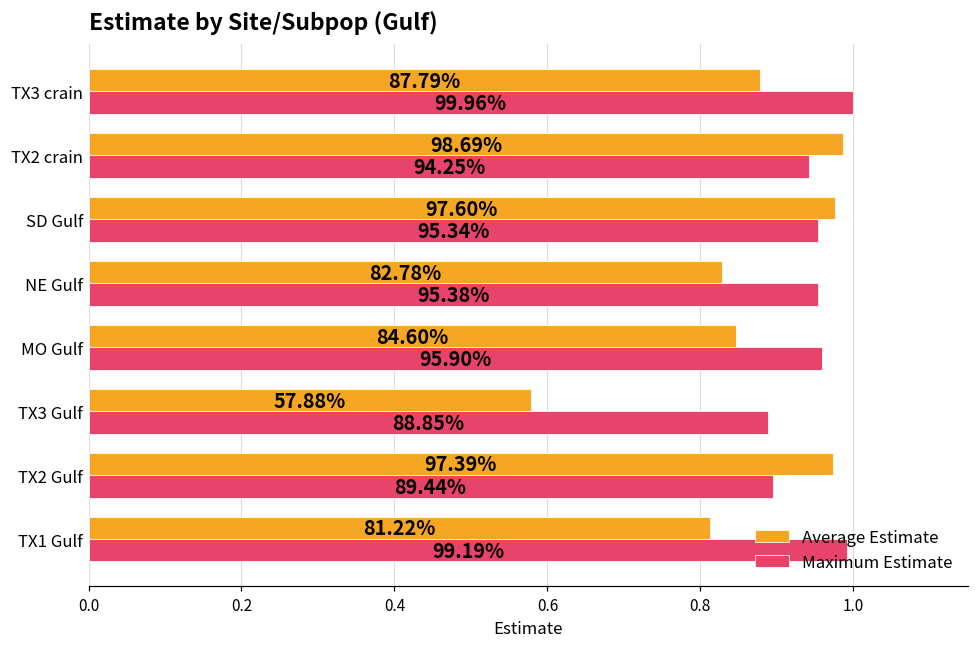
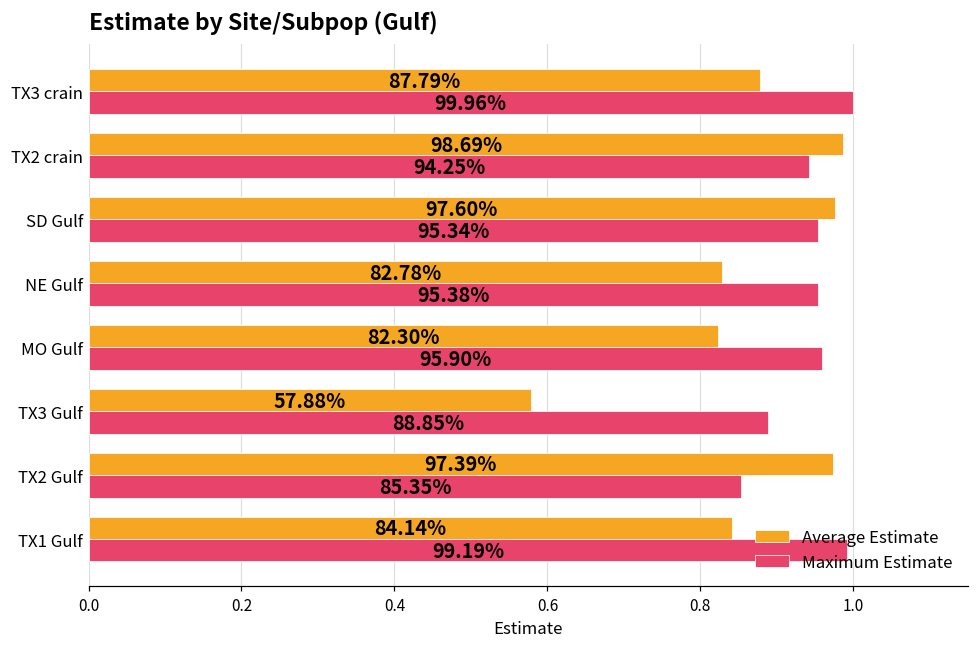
  {
    "Average Estimate": {
      "TX3 crain": "87.79%",
      "TX2 crain": "98.69%",
      "SD Gulf": "97.60%",
      "NE Gulf": "82.78%",
-     "MO Gulf": "84.60%",
+     "MO Gulf": "82.30%",
      "TX3 Gulf": "57.88%",
      "TX2 Gulf": "97.39%",
-     "TX1 Gulf": "81.22%"
+     "TX1 Gulf": "84.14%"
    },
    "Maximum Estimate": {
      "TX3 crain": "99.96%",
      "TX2 crain": "94.25%",
      "SD Gulf": "95.34%",
      "NE Gulf": "95.38%",
      "MO Gulf": "95.90%",
      "TX3 Gulf": "88.85%",
-     "TX2 Gulf": "89.44%",
+     "TX2 Gulf": "85.35%",
      "TX1 Gulf": "99.19%"
    }
  }
